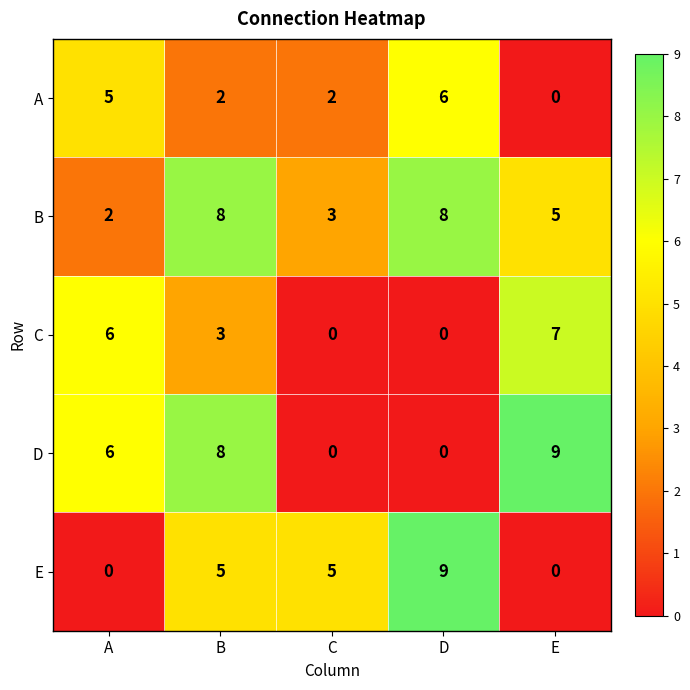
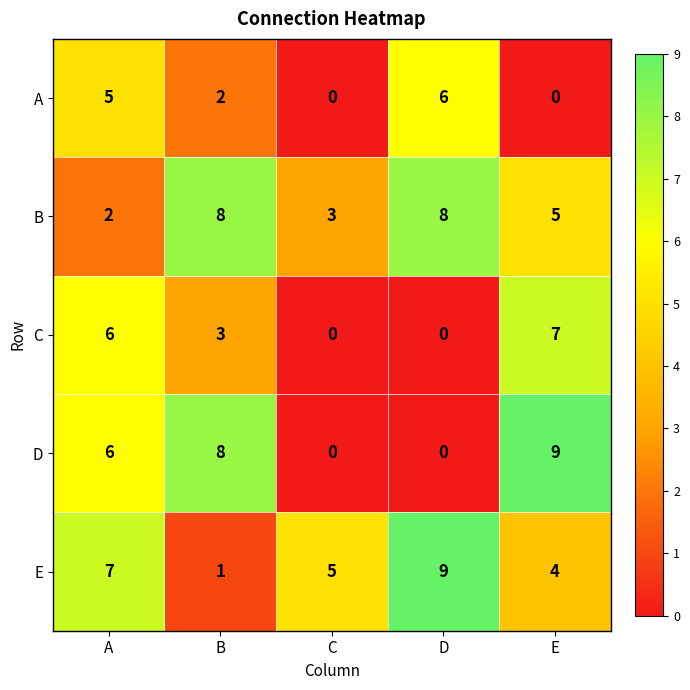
  {
    "A": {
      "A": 5,
      "B": 2,
-     "C": 2,
+     "C": 0,
      "D": 6,
      "E": 0
    },
    "B": {
      "A": 2,
      "B": 8,
      "C": 3,
      "D": 8,
      "E": 5
    },
    "C": {
      "A": 6,
      "B": 3,
      "C": 0,
      "D": 0,
      "E": 7
    },
    "D": {
      "A": 6,
      "B": 8,
      "C": 0,
      "D": 0,
      "E": 9
    },
    "E": {
-     "A": 0,
-     "B": 5,
+     "A": 7,
+     "B": 1,
      "C": 5,
      "D": 9,
-     "E": 0
+     "E": 4
    }
  }
